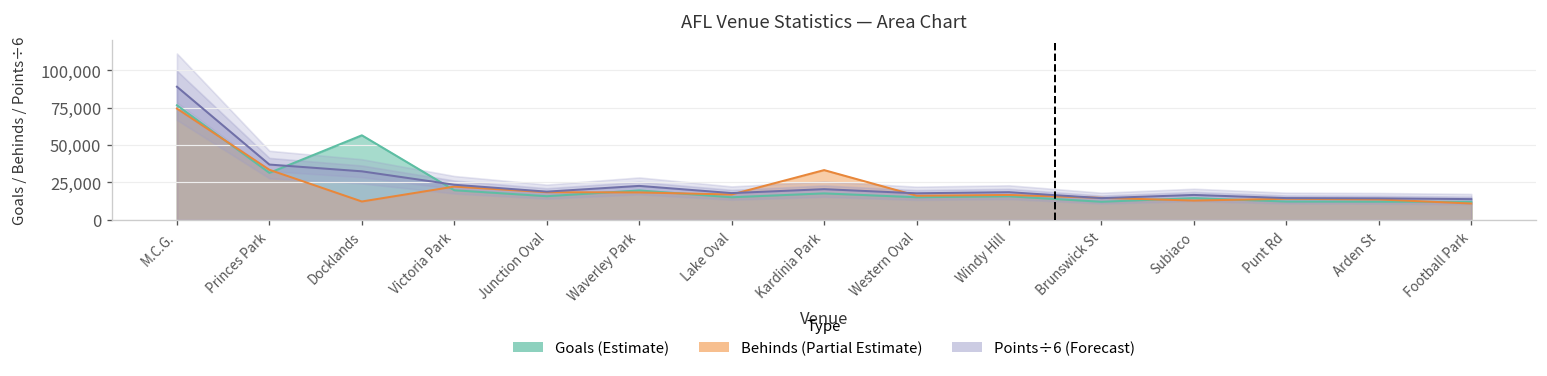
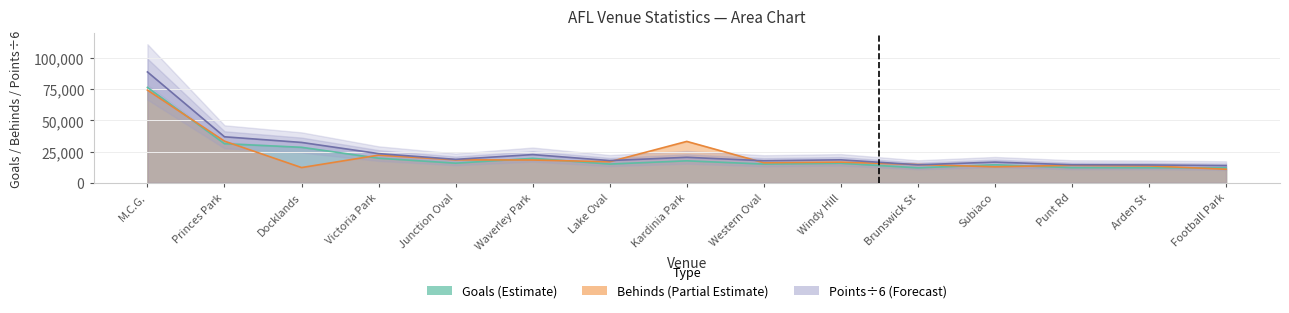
  {
    "Goals (Estimate)": {
      "M.C.G.": "77,000",
      "Princes Park": "31,000",
-     "Docklands": "56,000",
+     "Docklands": "28,000",
      "Victoria Park": "20,000",
      "Junction Oval": "16,000",
      "Kardinia Park": "18,000",
      "Brunswick St": "12,000"
    },
    "Behinds (Partial Estimate)": {
      "M.C.G.": "74,000",
      "Princes Park": "33,000",
      "Docklands": "12,000",
      "Kardinia Park": "33,000"
    }
  }
